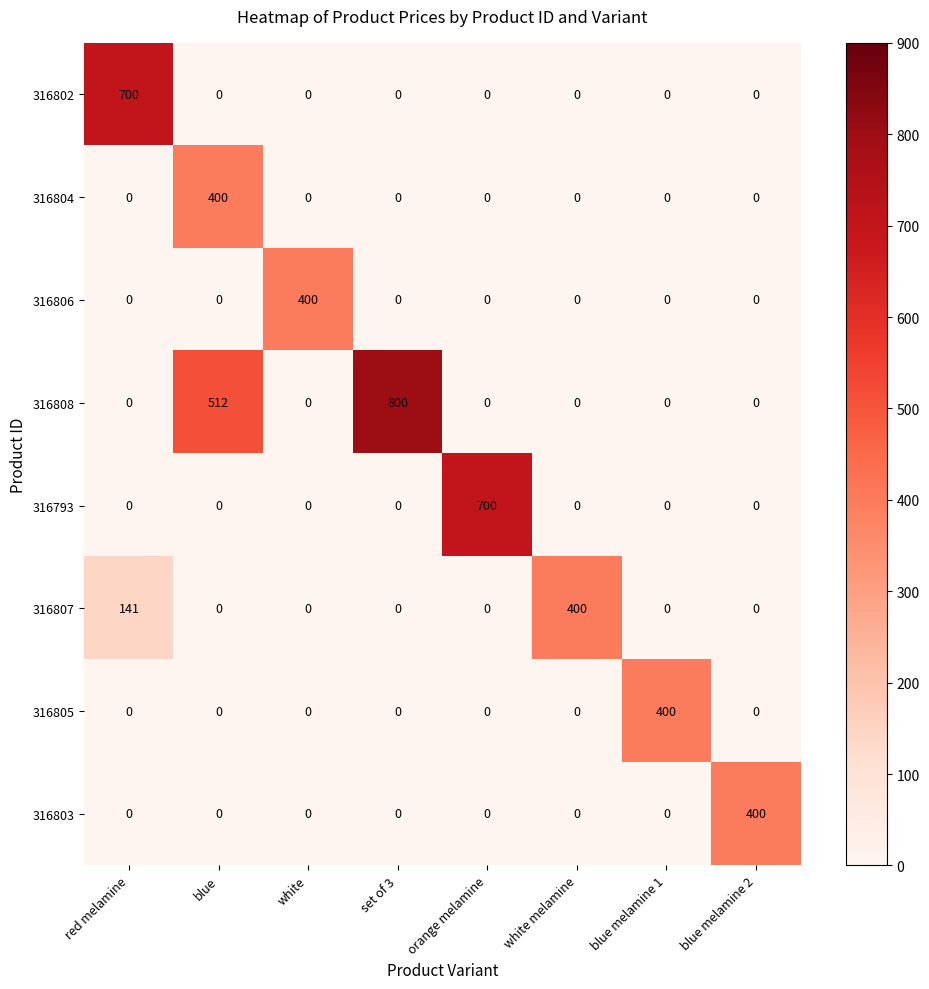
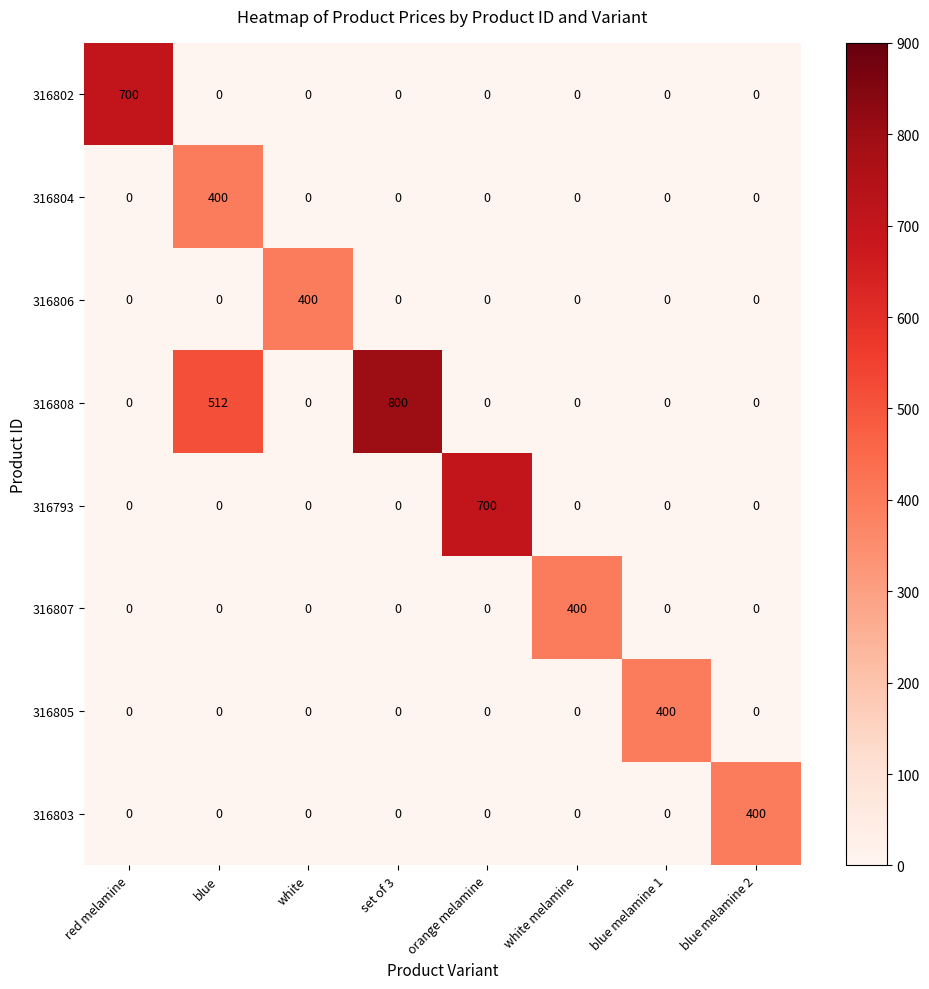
  {
    "316802": {
      "red melamine": 700,
      "blue": 0,
      "white": 0,
      "set of 3": 0,
      "orange melamine": 0,
      "white melamine": 0,
      "blue melamine 1": 0,
      "blue melamine 2": 0
    },
    "316804": {
      "red melamine": 0,
      "blue": 400,
      "white": 0,
      "set of 3": 0,
      "orange melamine": 0,
      "white melamine": 0,
      "blue melamine 1": 0,
      "blue melamine 2": 0
    },
    "316806": {
      "red melamine": 0,
      "blue": 0,
      "white": 400,
      "set of 3": 0,
      "orange melamine": 0,
      "white melamine": 0,
      "blue melamine 1": 0,
      "blue melamine 2": 0
    },
    "316808": {
      "red melamine": 0,
      "blue": 512,
      "white": 0,
      "set of 3": 800,
      "orange melamine": 0,
      "white melamine": 0,
      "blue melamine 1": 0,
      "blue melamine 2": 0
    },
    "316793": {
      "red melamine": 0,
      "blue": 0,
      "white": 0,
      "set of 3": 0,
      "orange melamine": 700,
      "white melamine": 0,
      "blue melamine 1": 0,
      "blue melamine 2": 0
    },
    "316807": {
-     "red melamine": 141,
+     "red melamine": 0,
      "blue": 0,
      "white": 0,
      "set of 3": 0,
      "orange melamine": 0,
      "white melamine": 400,
      "blue melamine 1": 0,
      "blue melamine 2": 0
    },
    "316805": {
      "red melamine": 0,
      "blue": 0,
      "white": 0,
      "set of 3": 0,
      "orange melamine": 0,
      "white melamine": 0,
      "blue melamine 1": 400,
      "blue melamine 2": 0
    },
    "316803": {
      "red melamine": 0,
      "blue": 0,
      "white": 0,
      "set of 3": 0,
      "orange melamine": 0,
      "white melamine": 0,
      "blue melamine 1": 0,
      "blue melamine 2": 400
    }
  }
